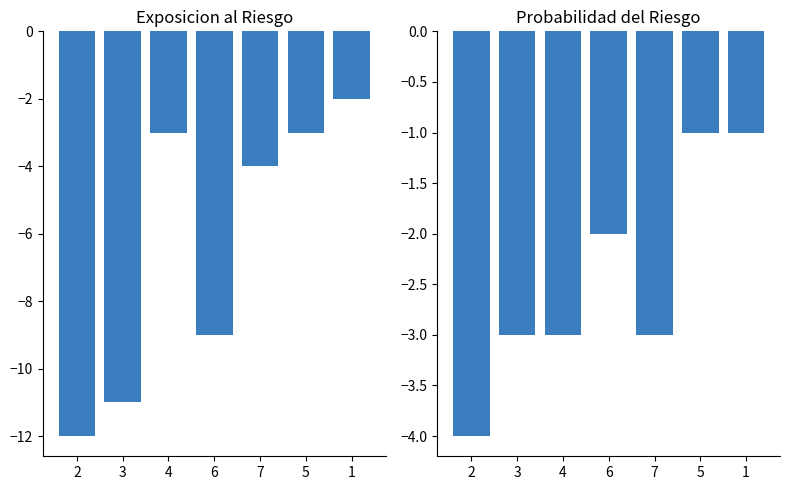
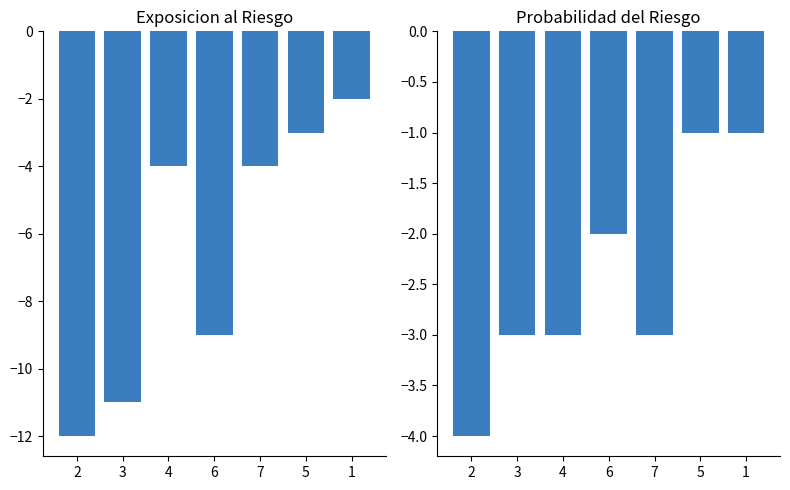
  {
    "Exposicion al Riesgo": {
      "2": -12.0,
      "3": -11.0,
-     "4": -3.0,
+     "4": -4.0,
      "6": -9.0,
      "7": -4.0,
      "5": -3.0,
      "1": -2.0
    },
    "Probabilidad del Riesgo": {
      "2": -4.00,
      "3": -3.00,
      "4": -3.00,
      "6": -2.00,
      "7": -3.00,
      "5": -1.00,
      "1": -1.00
    }
  }
